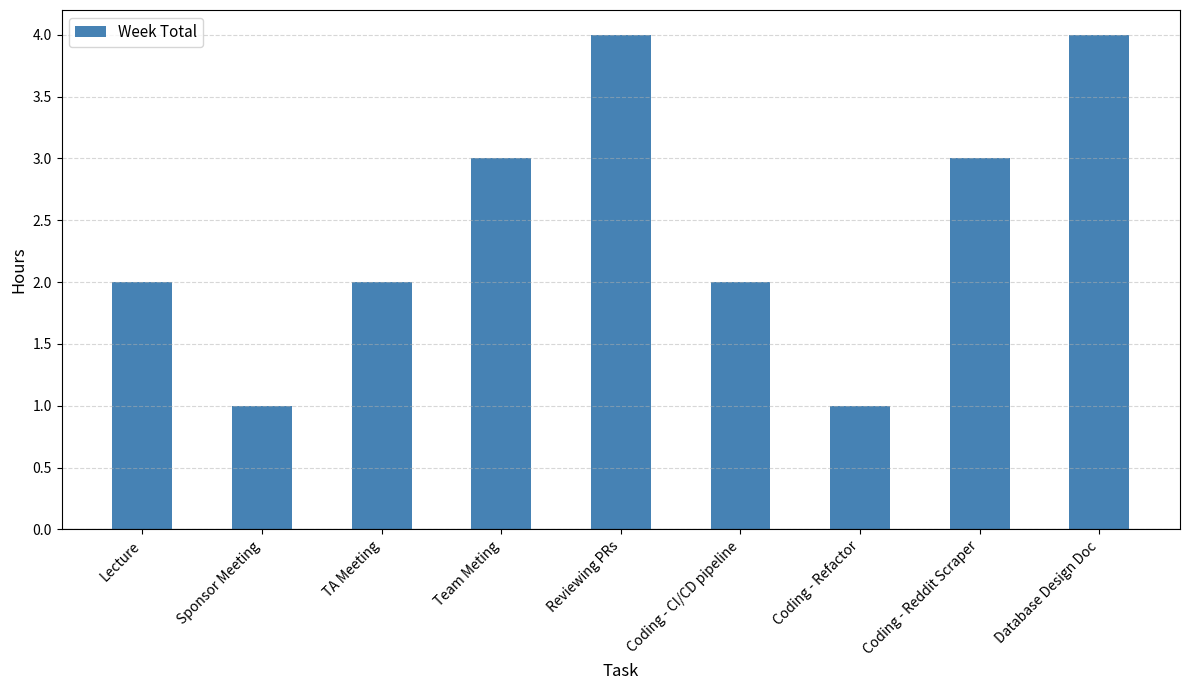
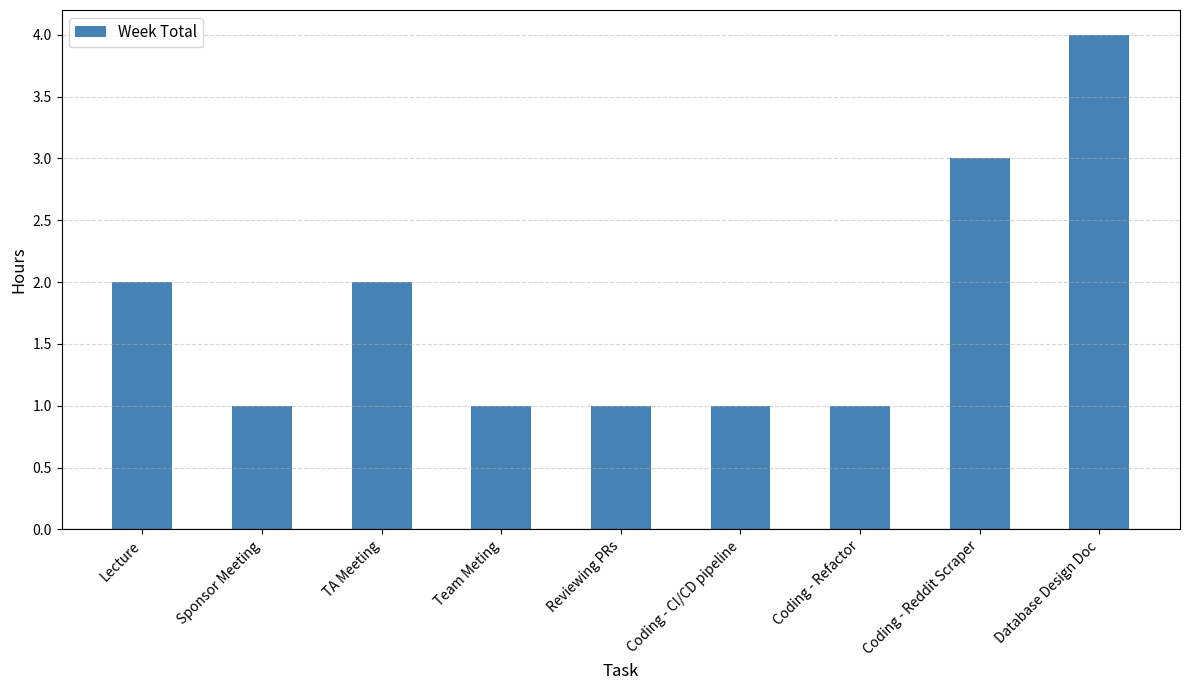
  {
    "Lecture": 2,
    "Sponsor Meeting": 1,
    "TA Meeting": 2,
-   "Team Meting": 3,
-   "Reviewing PRs": 4,
-   "Coding - CI/CD pipeline": 2,
+   "Team Meting": 1,
+   "Reviewing PRs": 1,
+   "Coding - CI/CD pipeline": 1,
    "Coding - Refactor": 1,
    "Coding - Reddit Scraper": 3,
    "Database Design Doc": 4
  }
